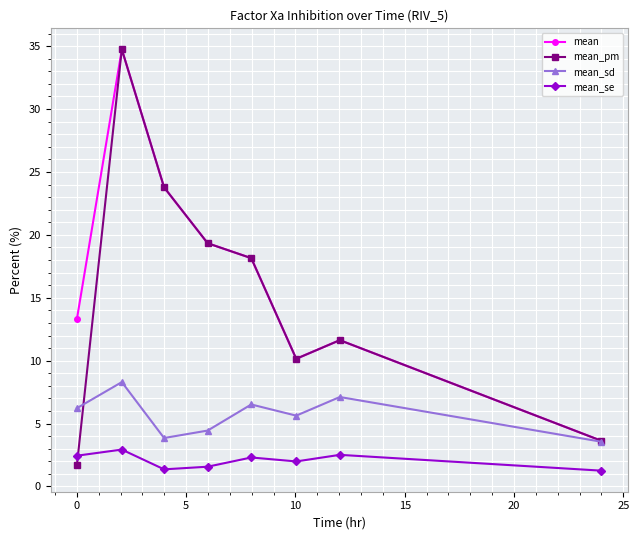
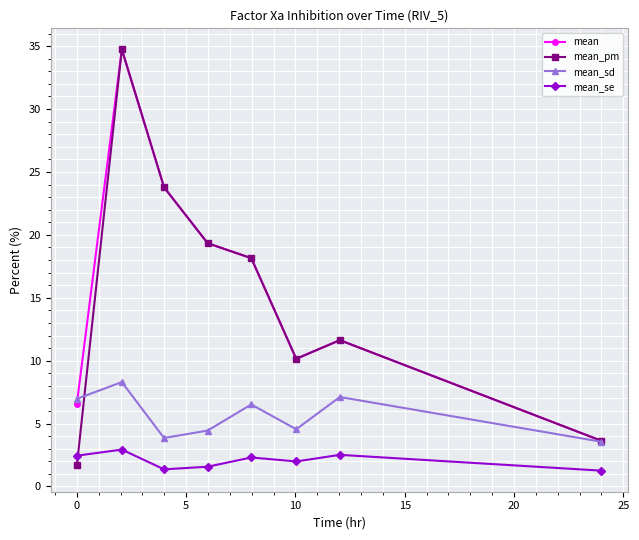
  {
    "mean": {
-     "0": 13.3
+     "0": 6.6
    },
    "mean_pm": {
      "0": 1.7
    },
    "mean_sd": {
-     "0": 6.2,
-     "10": 5.6
+     "0": 7.0,
+     "10": 4.5
    },
    "mean_se": {
      "0": 2.4,
      "10": 2.0
    }
  }
